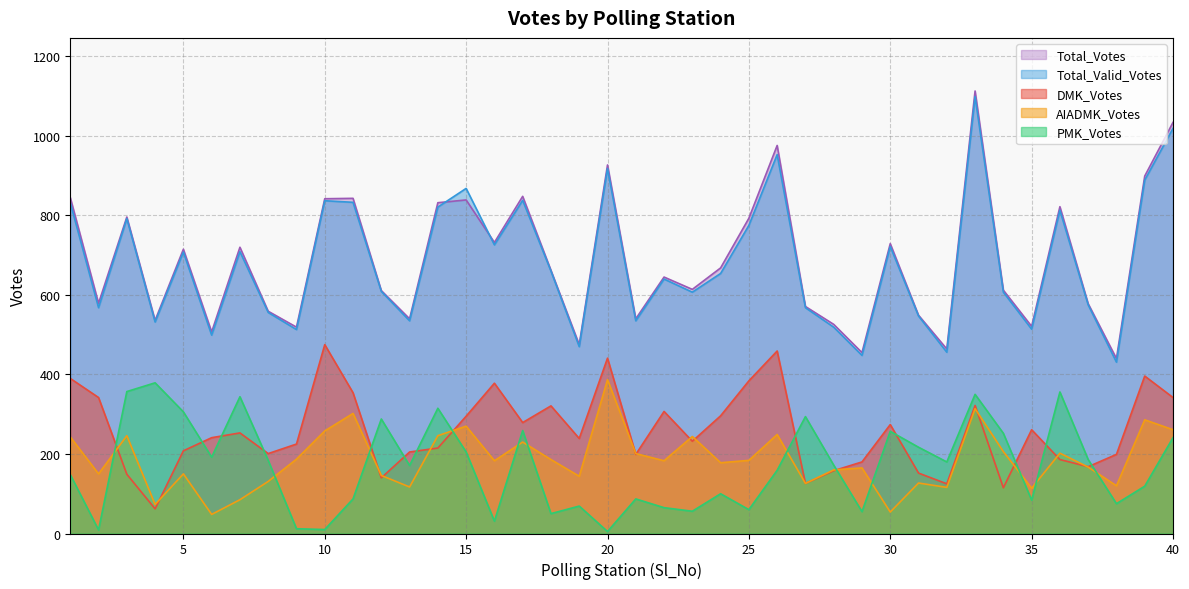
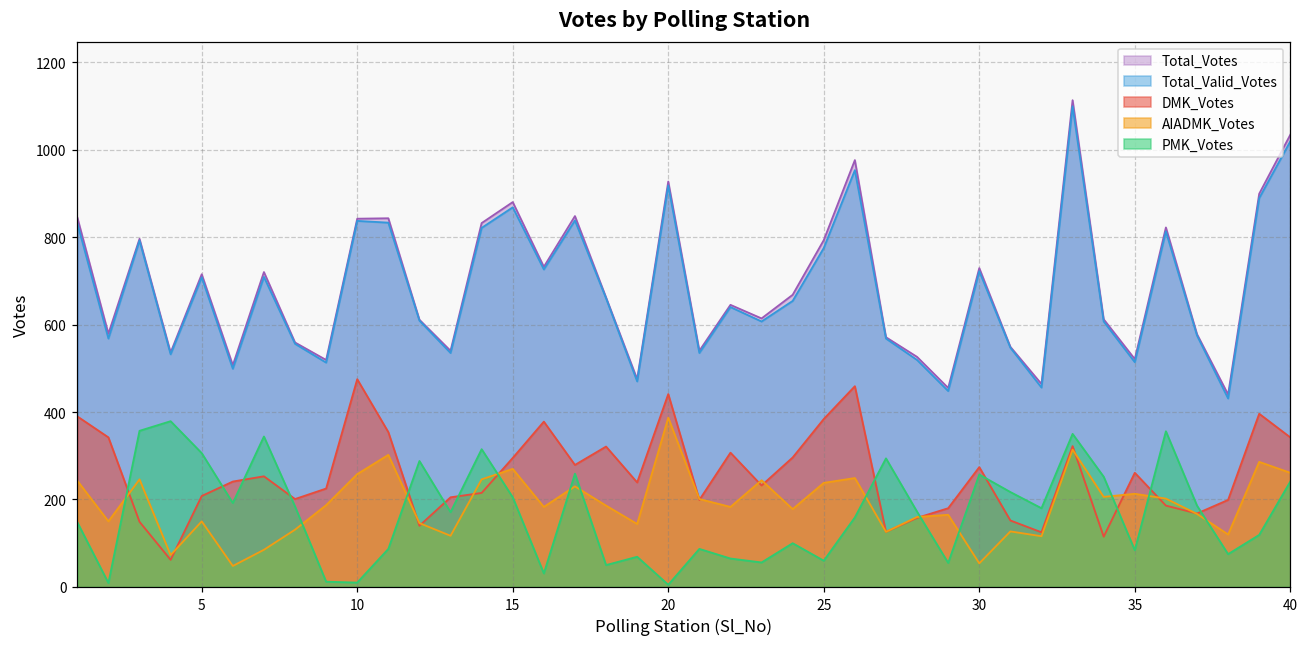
  {
    "Total_Votes": {
      "5": 720,
-     "15": 840,
+     "15": 880,
      "20": 930,
      "25": 790,
      "30": 730,
      "35": 520,
      "40": 1030
    },
    "Total_Valid_Votes": {
      "5": 710,
      "15": 870,
      "20": 920,
      "25": 780,
      "30": 720,
      "35": 510,
      "40": 1020
    },
    "DMK_Votes": {
      "5": 210,
      "10": 480,
      "15": 300,
      "20": 440,
      "25": 380,
      "30": 270,
      "35": 260,
      "40": 340
    },
    "AIADMK_Votes": {
      "5": 150,
      "10": 260,
      "15": 270,
      "20": 390,
-     "25": 180,
+     "25": 240,
      "30": 50,
-     "35": 110,
+     "35": 210,
      "40": 260
    },
    "PMK_Votes": {
      "5": 310,
      "10": 10,
      "15": 210,
      "20": 10,
      "25": 60,
      "30": 260,
      "35": 80,
      "40": 240
    }
  }
